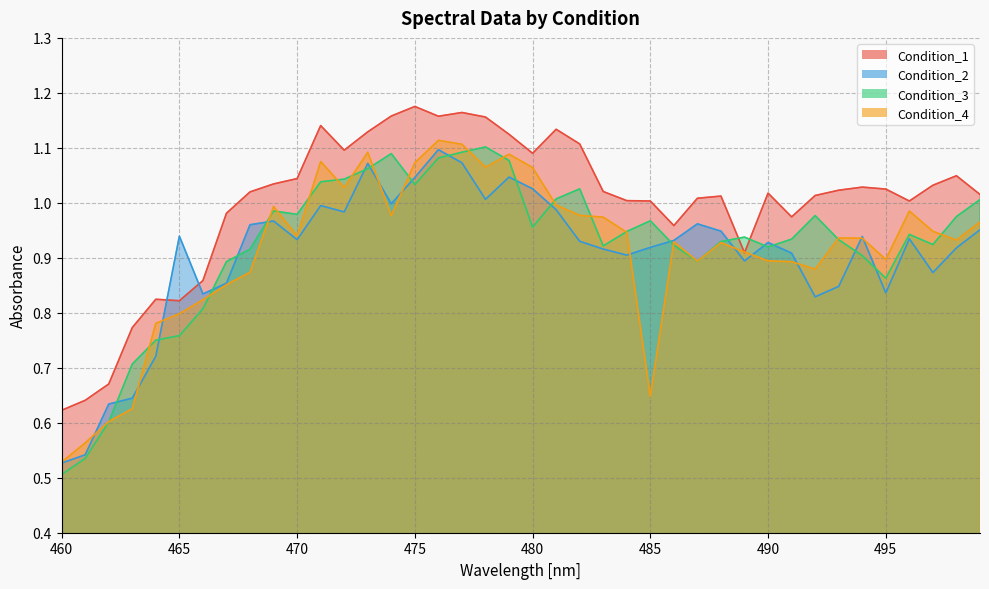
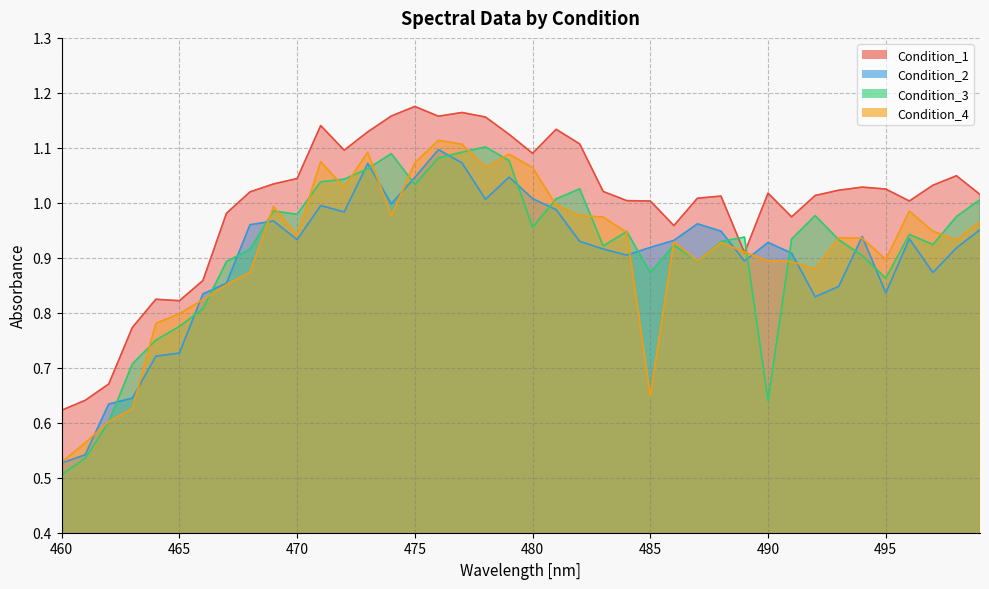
  {
    "Condition_1": {
      "460": 0.62,
      "465": 0.82,
      "470": 1.04,
      "475": 1.18,
      "480": 1.09,
      "485": 1.00,
      "490": 1.02,
      "495": 1.03
    },
    "Condition_2": {
-     "465": 0.94,
+     "465": 0.73,
      "470": 0.93,
      "475": 1.05,
-     "480": 1.03,
+     "480": 1.01,
      "485": 0.92,
      "490": 0.93,
      "495": 0.84
    },
    "Condition_3": {
      "460": 0.51,
-     "465": 0.76,
+     "465": 0.78,
      "470": 0.98,
      "475": 1.03,
      "480": 0.96,
-     "485": 0.97,
-     "490": 0.92,
+     "485": 0.87,
+     "490": 0.64,
      "495": 0.86
    },
    "Condition_4": {
      "465": 0.80,
      "470": 0.94,
      "475": 1.07,
      "480": 1.06,
      "485": 0.65,
      "490": 0.89,
      "495": 0.90
    }
  }
